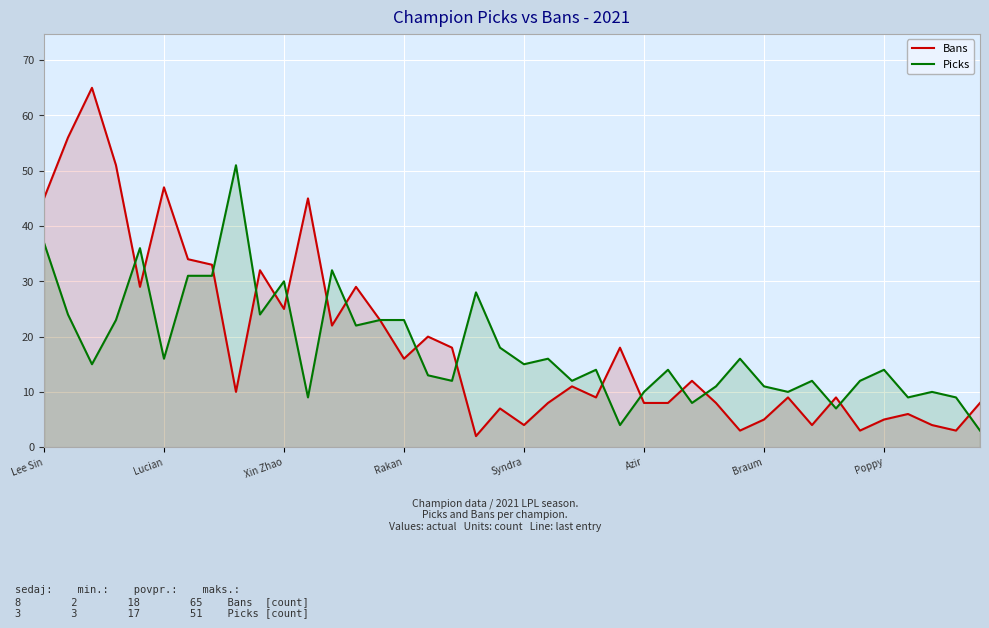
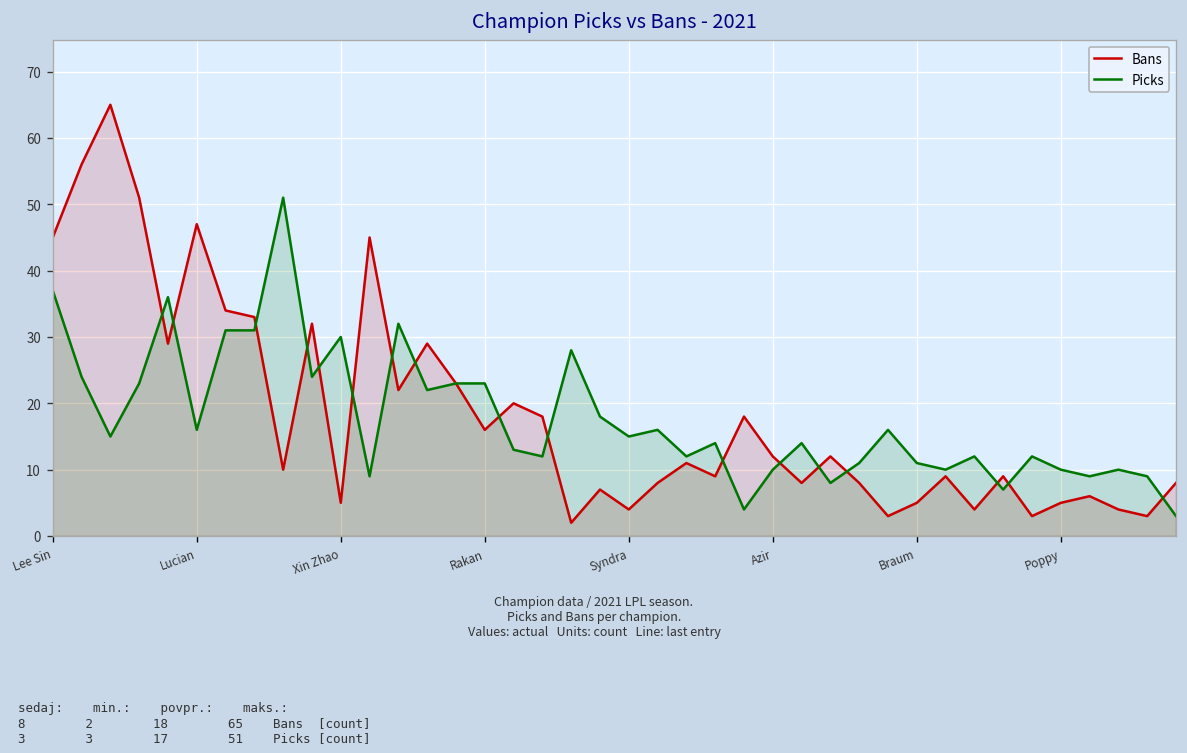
  {
    "Bans": {
      "Lee Sin": 45,
      "Lucian": 47,
-     "Xin Zhao": 25,
+     "Xin Zhao": 5,
      "Rakan": 16,
      "Syndra": 4,
-     "Azir": 8,
+     "Azir": 12,
      "Braum": 5,
      "Poppy": 5
    },
    "Picks": {
      "Lee Sin": 37,
      "Lucian": 16,
      "Xin Zhao": 30,
      "Rakan": 23,
      "Syndra": 15,
      "Azir": 10,
      "Braum": 11,
-     "Poppy": 14
+     "Poppy": 10
    }
  }
